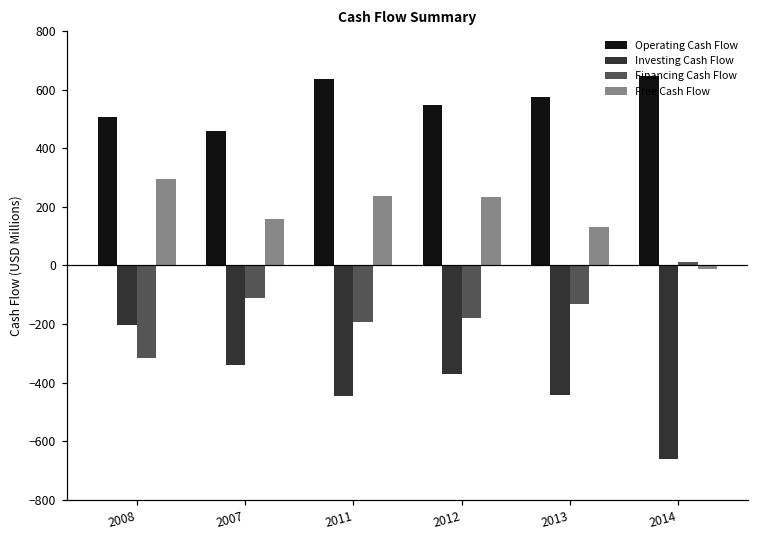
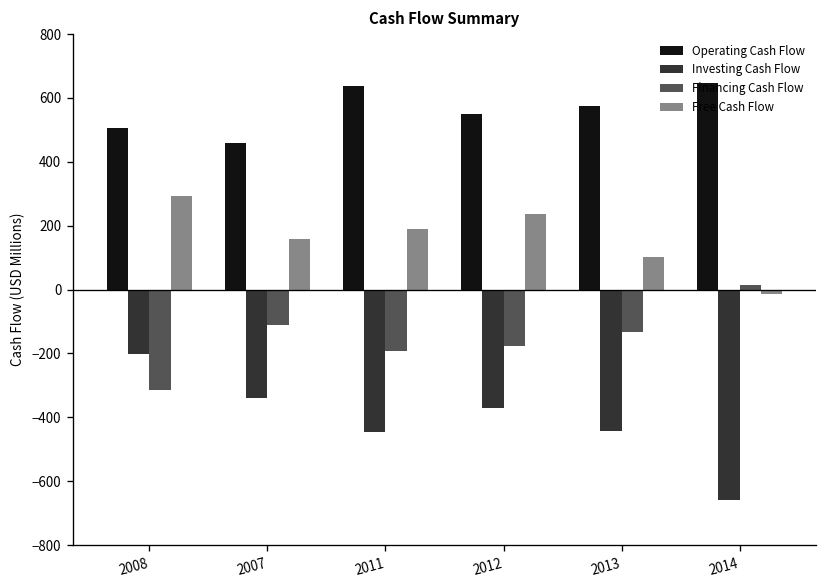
  {
    "Free Cash Flow": {
      "2008": 290,
      "2007": 160,
-     "2011": 240,
+     "2011": 190,
      "2012": 240,
-     "2013": 130,
+     "2013": 100,
      "2014": -10
    }
  }
